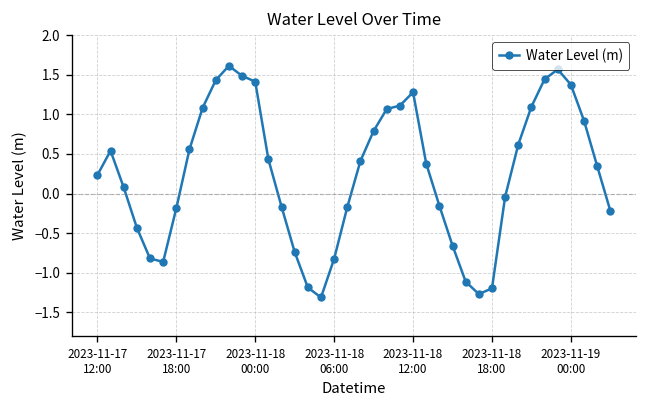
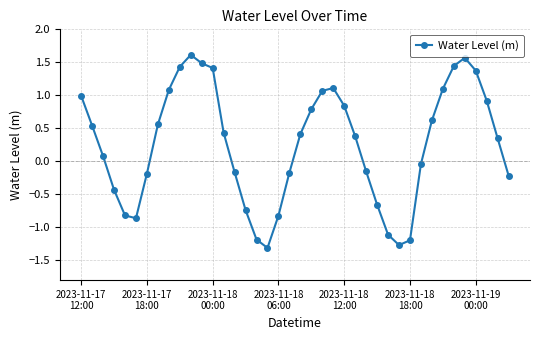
  {
-   "2023-11-17 12:00": 0.2,
+   "2023-11-17 12:00": 1.0,
    "2023-11-17 18:00": -0.2,
    "2023-11-18 00:00": 1.4,
    "2023-11-18 06:00": -0.8,
-   "2023-11-18 12:00": 1.3,
+   "2023-11-18 12:00": 0.8,
    "2023-11-18 18:00": -1.2,
    "2023-11-19 00:00": 1.4
  }
